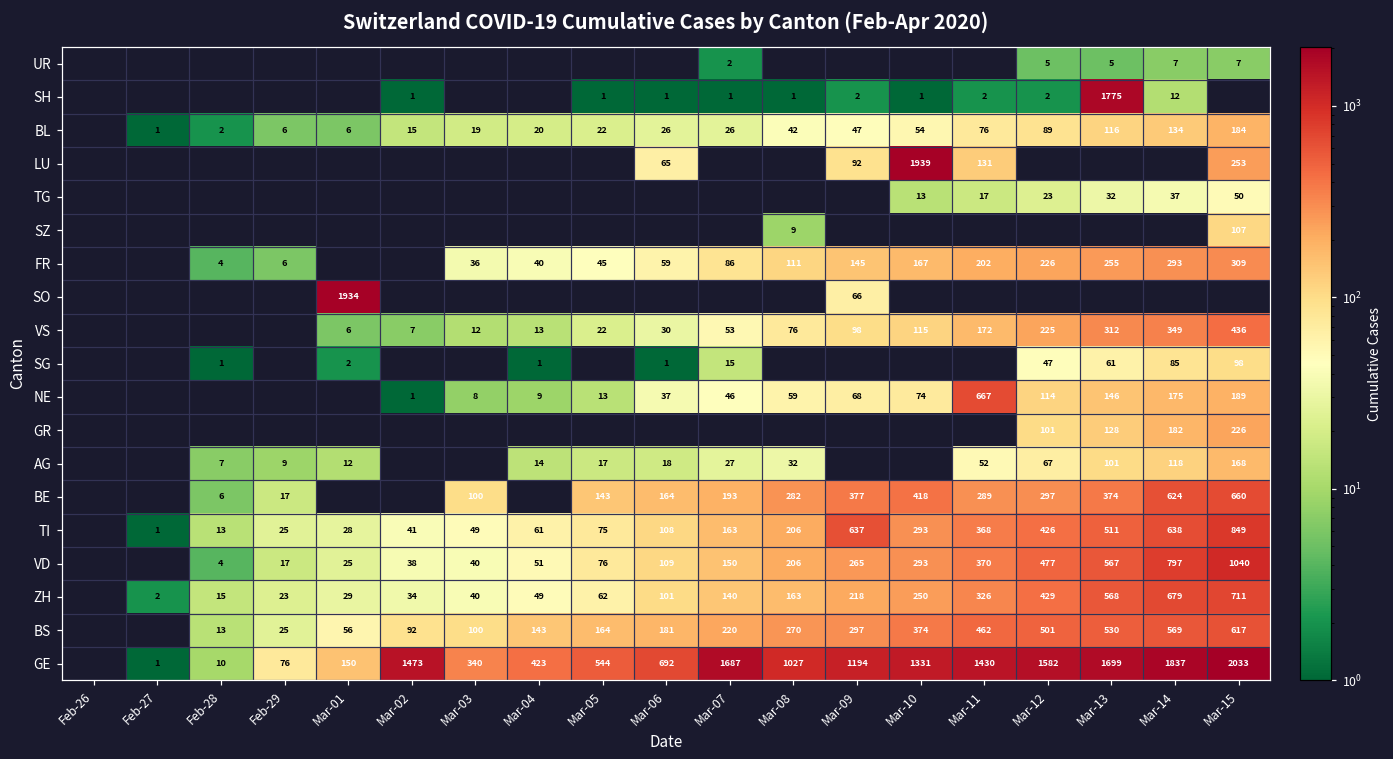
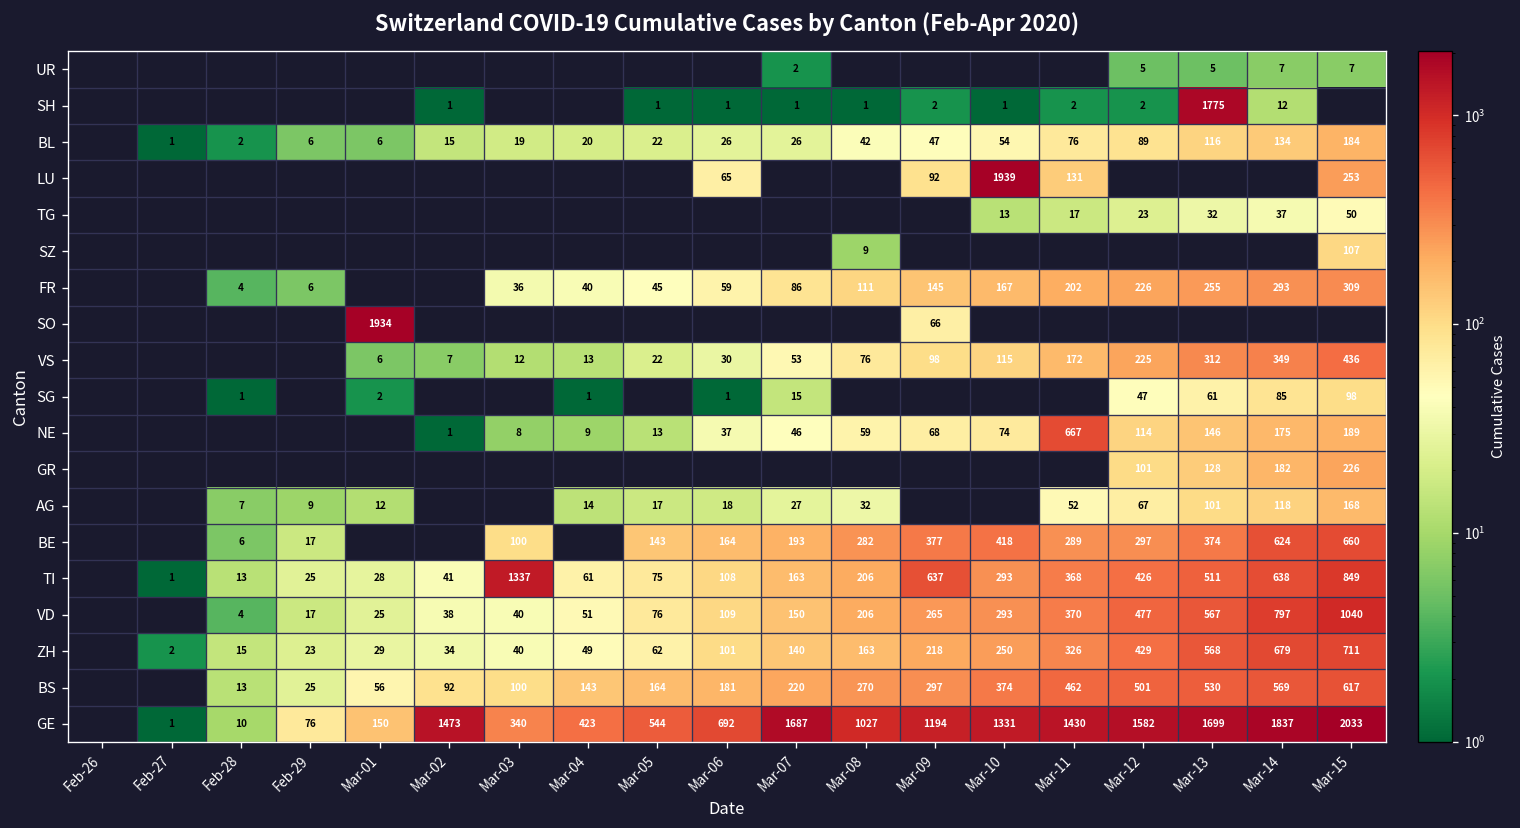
  {
    "TI": {
      "Feb-27": 1,
      "Feb-28": 13,
      "Feb-29": 25,
      "Mar-01": 28,
      "Mar-02": 41,
-     "Mar-03": 49,
+     "Mar-03": 1337,
      "Mar-04": 61,
      "Mar-05": 75,
      "Mar-06": 108,
      "Mar-07": 163,
      "Mar-08": 206,
      "Mar-09": 637,
      "Mar-10": 293,
      "Mar-11": 368,
      "Mar-12": 426,
      "Mar-13": 511,
      "Mar-14": 638,
      "Mar-15": 849
    }
  }
